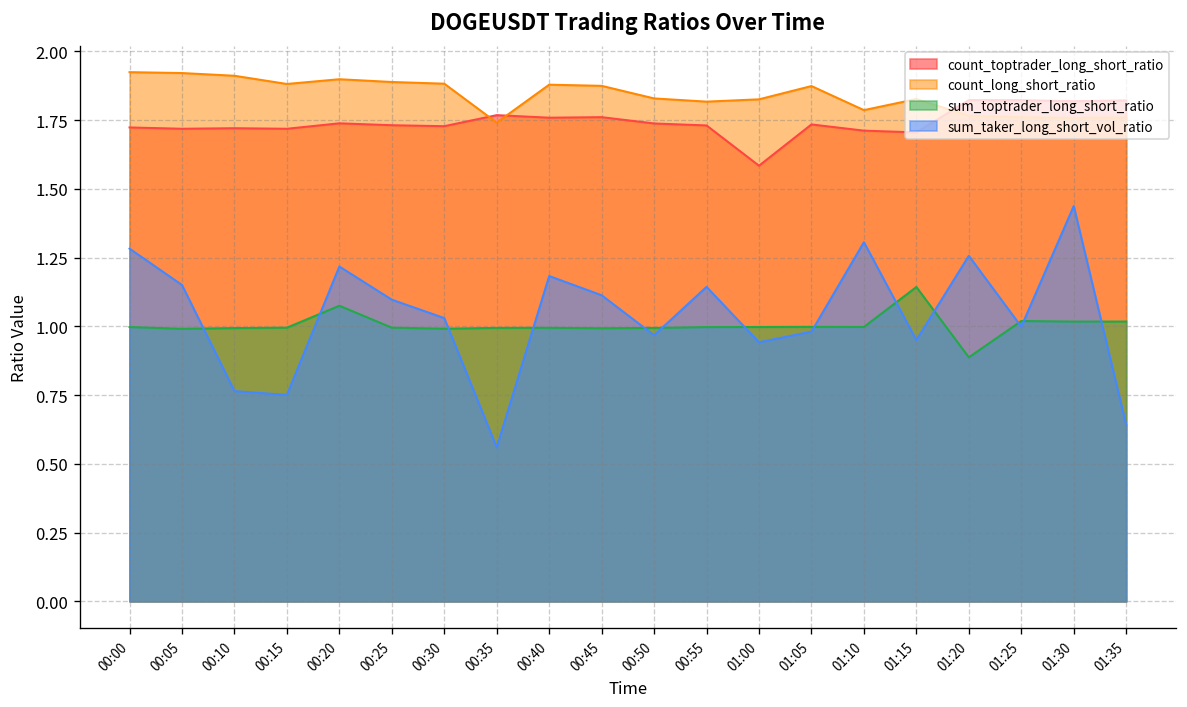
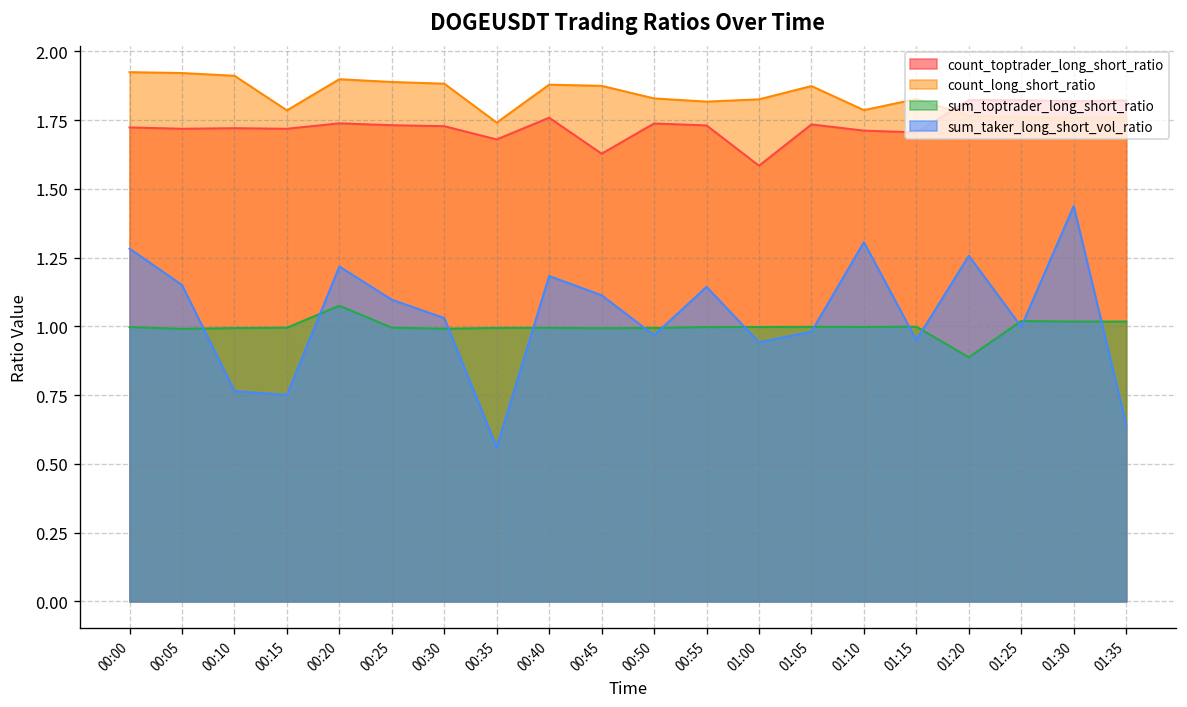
  {
    "count_toptrader_long_short_ratio": {
      "00:00": 1.72,
      "00:05": 1.72,
      "00:10": 1.72,
      "00:15": 1.72,
      "00:20": 1.74,
      "00:25": 1.73,
      "00:30": 1.73,
-     "00:35": 1.77,
+     "00:35": 1.68,
      "00:40": 1.76,
-     "00:45": 1.76,
+     "00:45": 1.63,
      "00:50": 1.74,
      "00:55": 1.73,
      "01:00": 1.58,
      "01:05": 1.73,
      "01:10": 1.71,
      "01:15": 1.71
    },
    "count_long_short_ratio": {
      "00:00": 1.92,
      "00:05": 1.92,
      "00:10": 1.91,
-     "00:15": 1.88,
+     "00:15": 1.79,
      "00:20": 1.90,
      "00:25": 1.89,
      "00:30": 1.88,
      "00:35": 1.74,
      "00:40": 1.88,
      "00:45": 1.87,
      "00:50": 1.83,
      "00:55": 1.82,
      "01:00": 1.83,
      "01:05": 1.87,
      "01:10": 1.79
    },
    "sum_toptrader_long_short_ratio": {
      "00:00": 1.00,
      "00:05": 0.99,
      "00:10": 0.99,
      "00:15": 1.00,
      "00:20": 1.08,
      "00:25": 1.00,
      "00:30": 0.99,
      "00:35": 0.99,
      "00:40": 0.99,
      "00:45": 0.99,
      "00:50": 0.99,
      "00:55": 1.00,
      "01:00": 1.00,
      "01:05": 1.00,
      "01:10": 1.00,
-     "01:15": 1.14,
+     "01:15": 1.00,
      "01:20": 0.89,
      "01:25": 1.02,
      "01:30": 1.02,
      "01:35": 1.02
    },
    "sum_taker_long_short_vol_ratio": {
      "00:00": 1.28,
      "00:05": 1.15,
      "00:10": 0.76,
      "00:15": 0.75,
      "00:20": 1.22,
      "00:25": 1.10,
      "00:30": 1.03,
      "00:35": 0.56,
      "00:40": 1.18,
      "00:45": 1.11,
      "00:50": 0.97,
      "00:55": 1.14,
      "01:00": 0.94,
      "01:05": 0.98,
      "01:10": 1.31,
      "01:15": 0.95,
      "01:20": 1.26,
      "01:25": 1.00,
      "01:30": 1.44,
      "01:35": 0.64
    }
  }
